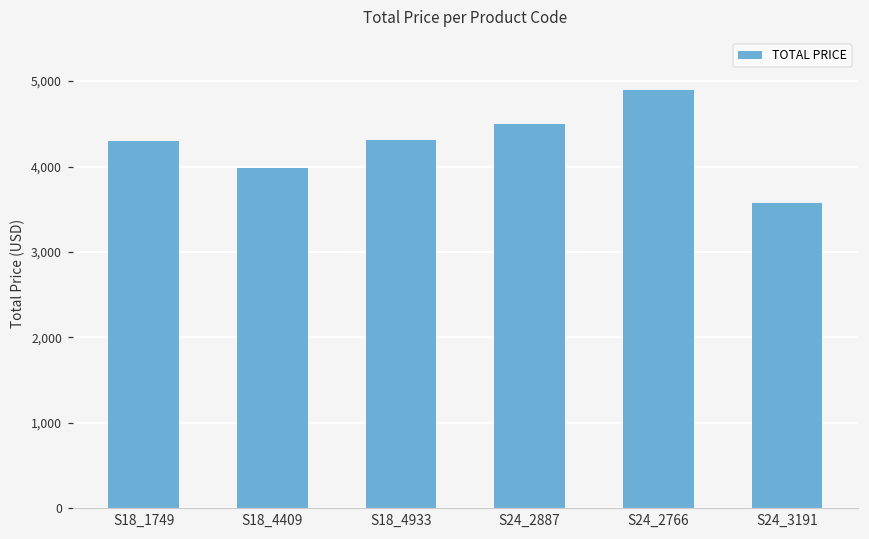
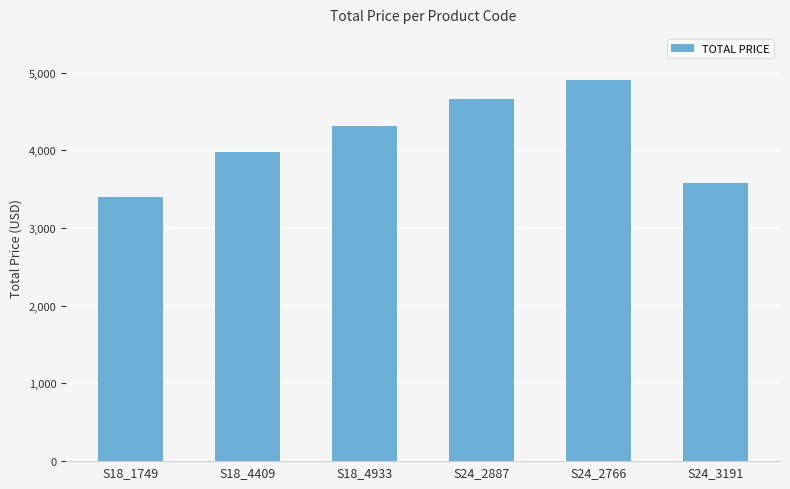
  {
-   "S18_1749": "4,300",
+   "S18_1749": "3,400",
    "S18_4409": "4,000",
    "S18_4933": "4,300",
-   "S24_2887": "4,500",
+   "S24_2887": "4,700",
    "S24_2766": "4,900",
    "S24_3191": "3,600"
  }
